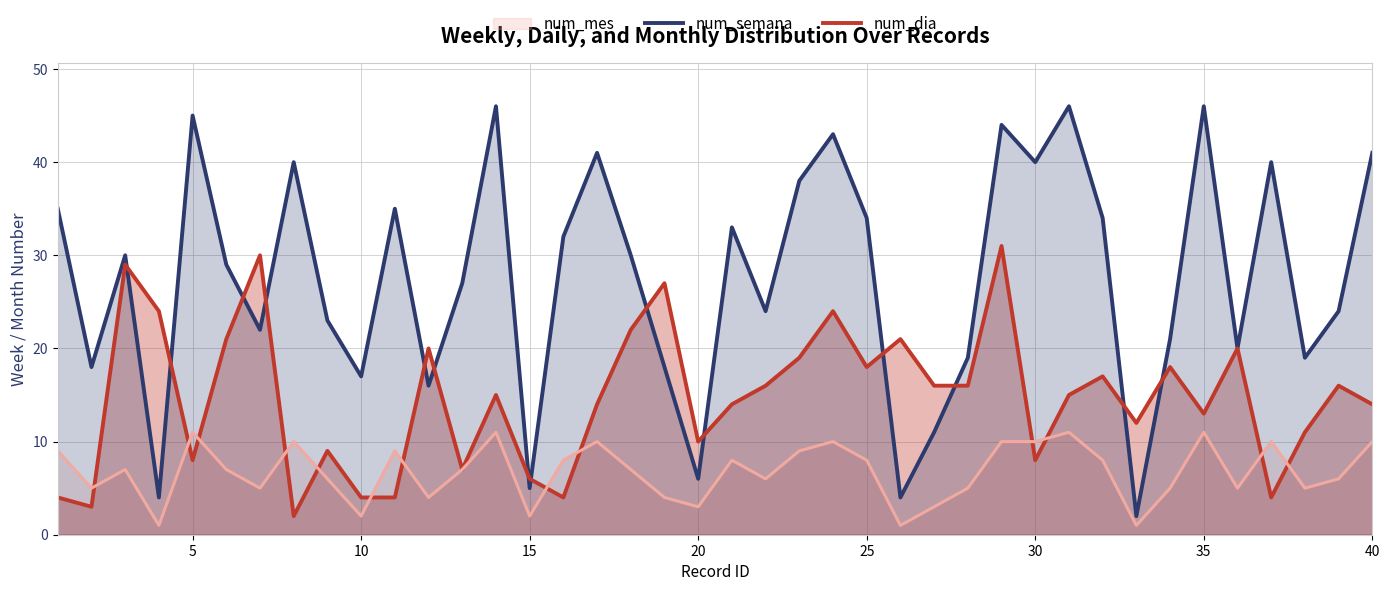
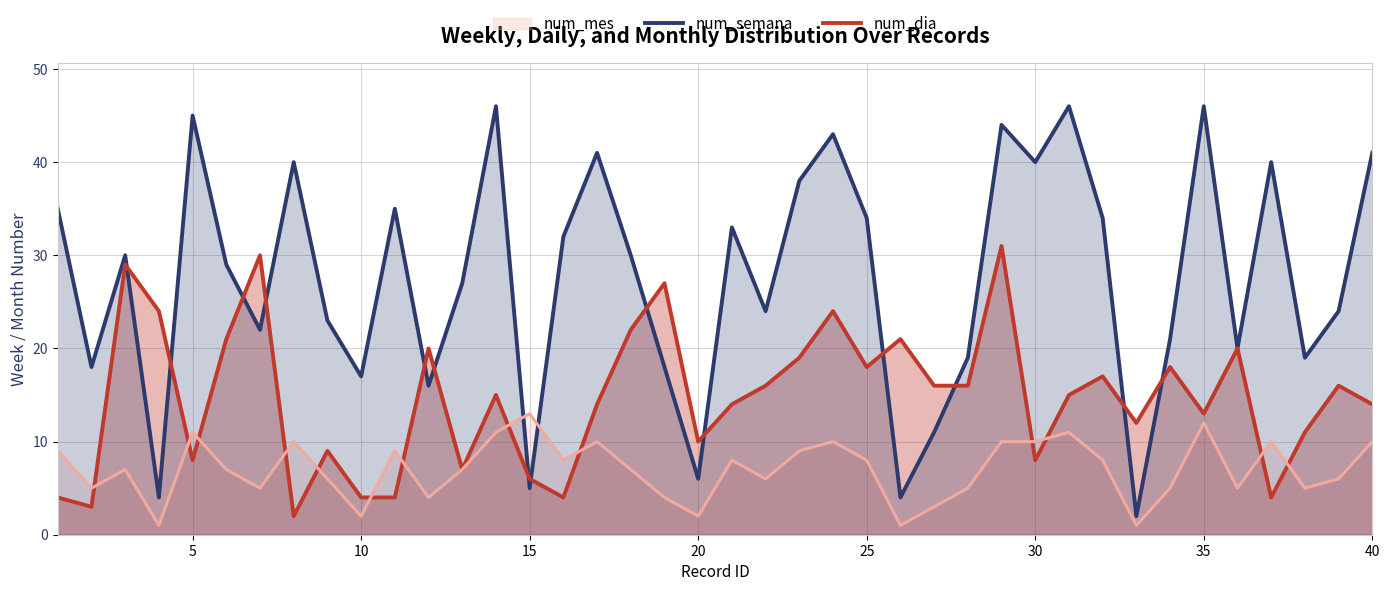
  {
    "num_semana": {
      "5": 45,
      "10": 17,
      "15": 5,
      "20": 6,
      "25": 34,
      "30": 40,
      "35": 46,
      "40": 41
    },
    "num_dia": {
      "5": 8,
      "10": 4,
      "15": 6,
      "20": 10,
      "25": 18,
      "30": 8,
      "35": 13,
      "40": 14
    },
    "num_mes": {
      "5": 11,
      "10": 2,
-     "15": 2,
-     "20": 3,
+     "15": 13,
+     "20": 2,
      "25": 8,
      "30": 10,
-     "35": 11,
+     "35": 12,
      "40": 10
    }
  }
